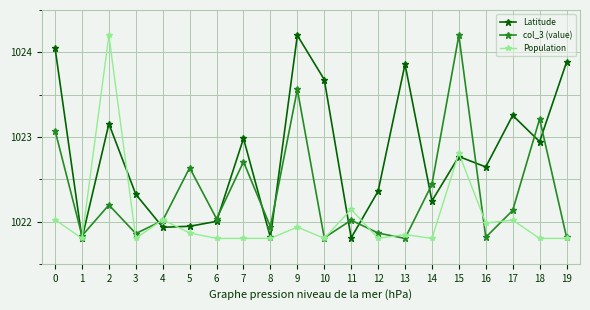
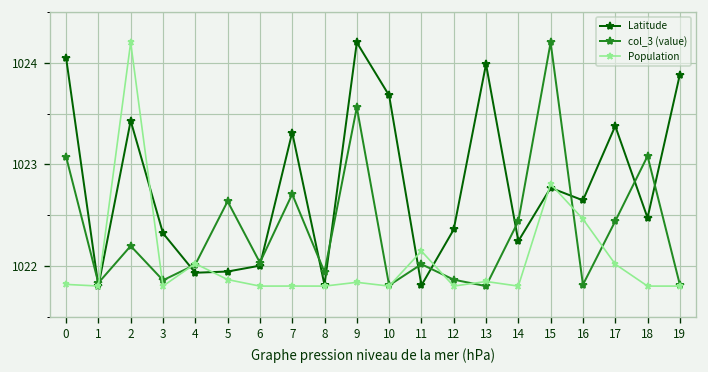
  {
    "Latitude": {
      "0": 1024.1,
-     "2": 1023.2,
+     "2": 1023.4,
      "3": 1022.3,
      "4": 1021.9,
      "5": 1021.9,
      "6": 1022.0,
-     "7": 1023.0,
+     "7": 1023.3,
      "9": 1024.2,
      "10": 1023.7,
      "11": 1021.8,
      "12": 1022.4,
-     "13": 1023.9,
+     "13": 1024.0,
      "14": 1022.2,
      "15": 1022.8,
      "16": 1022.6,
-     "17": 1023.3,
-     "18": 1022.9,
+     "17": 1023.4,
+     "18": 1022.5,
      "19": 1023.9
    },
    "col_3 (value)": {
      "0": 1023.1,
      "1": 1021.8,
      "2": 1022.2,
      "3": 1021.9,
      "5": 1022.6,
      "6": 1022.0,
      "7": 1022.7,
      "8": 1021.9,
      "9": 1023.6,
      "11": 1022.0,
      "12": 1021.9,
      "13": 1021.8,
      "14": 1022.4,
      "15": 1024.2,
      "16": 1021.8,
-     "17": 1022.1,
-     "18": 1023.2
+     "17": 1022.4,
+     "18": 1023.1
    },
    "Population": {
-     "0": 1022.0,
+     "0": 1021.8,
      "2": 1024.2,
      "3": 1021.8,
      "5": 1021.9,
      "6": 1021.8,
      "7": 1021.8,
-     "9": 1021.9,
+     "9": 1021.8,
      "11": 1022.1,
      "12": 1021.8,
      "13": 1021.8,
      "14": 1021.8,
      "15": 1022.8,
-     "16": 1022.0,
+     "16": 1022.5,
      "17": 1022.0,
      "18": 1021.8
    }
  }
